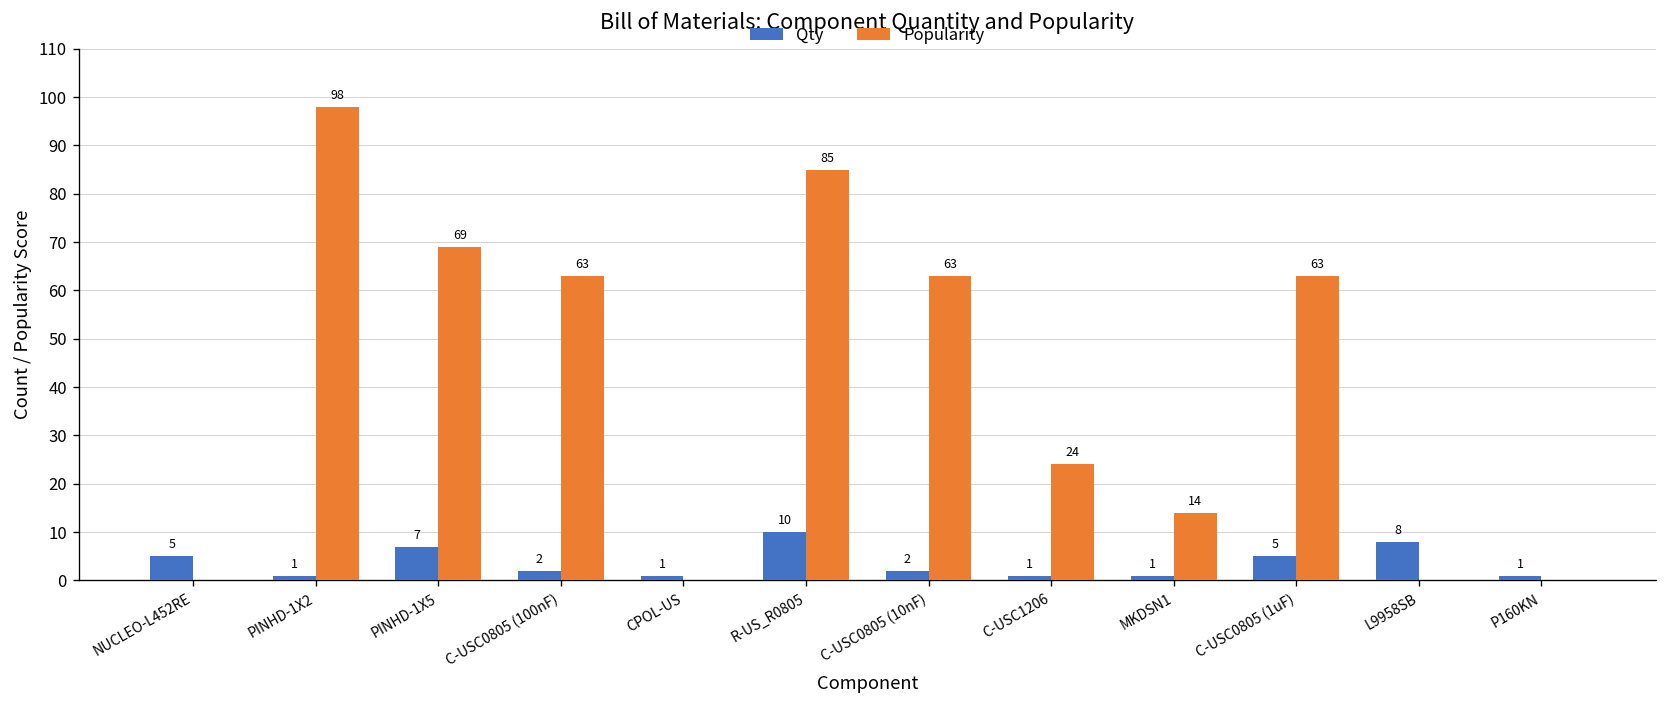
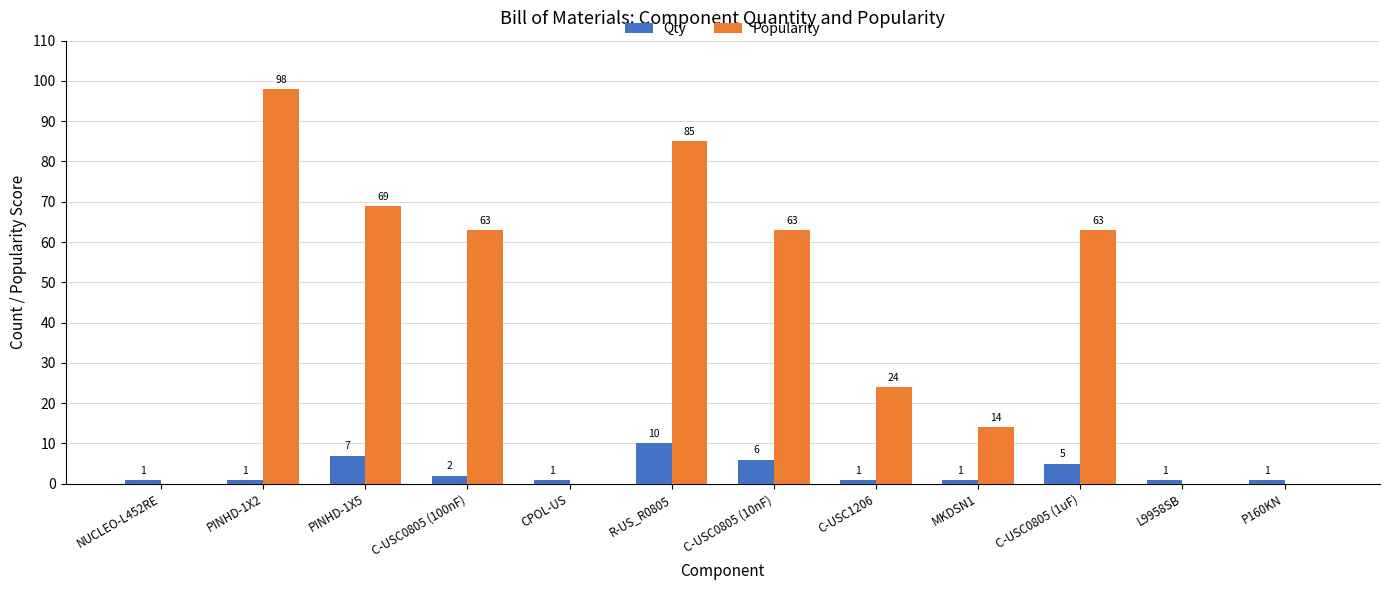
  {
    "Qty": {
-     "NUCLEO-L452RE": 5,
+     "NUCLEO-L452RE": 1,
      "PINHD-1X2": 1,
      "PINHD-1X5": 7,
      "C-USC0805 (100nF)": 2,
      "CPOL-US": 1,
      "R-US_R0805": 10,
-     "C-USC0805 (10nF)": 2,
+     "C-USC0805 (10nF)": 6,
      "C-USC1206": 1,
      "MKDSN1": 1,
      "C-USC0805 (1uF)": 5,
-     "L9958SB": 8,
+     "L9958SB": 1,
      "P160KN": 1
    },
    "Popularity": {
      "PINHD-1X2": 98,
      "PINHD-1X5": 69,
      "C-USC0805 (100nF)": 63,
      "R-US_R0805": 85,
      "C-USC0805 (10nF)": 63,
      "C-USC1206": 24,
      "MKDSN1": 14,
      "C-USC0805 (1uF)": 63
    }
  }
